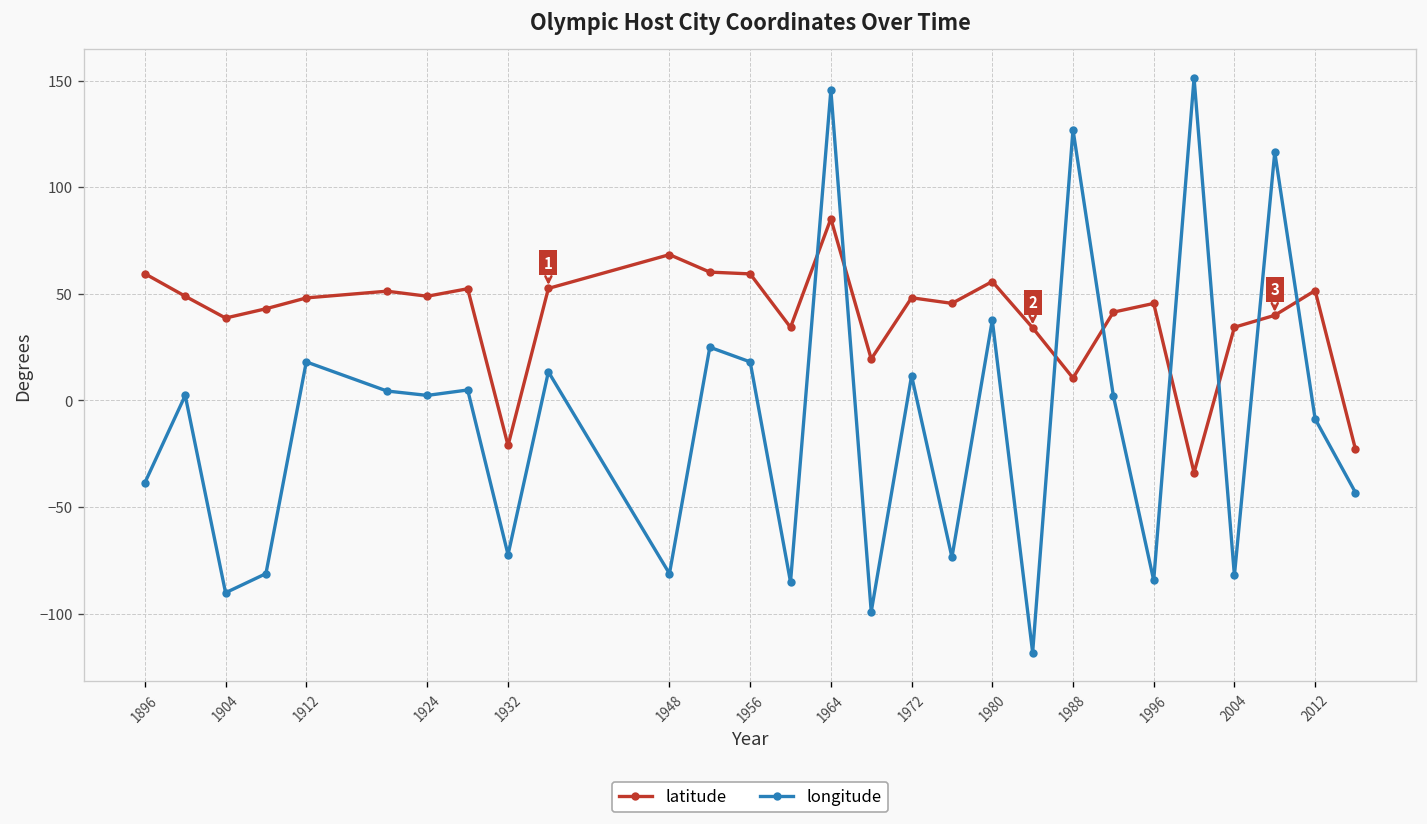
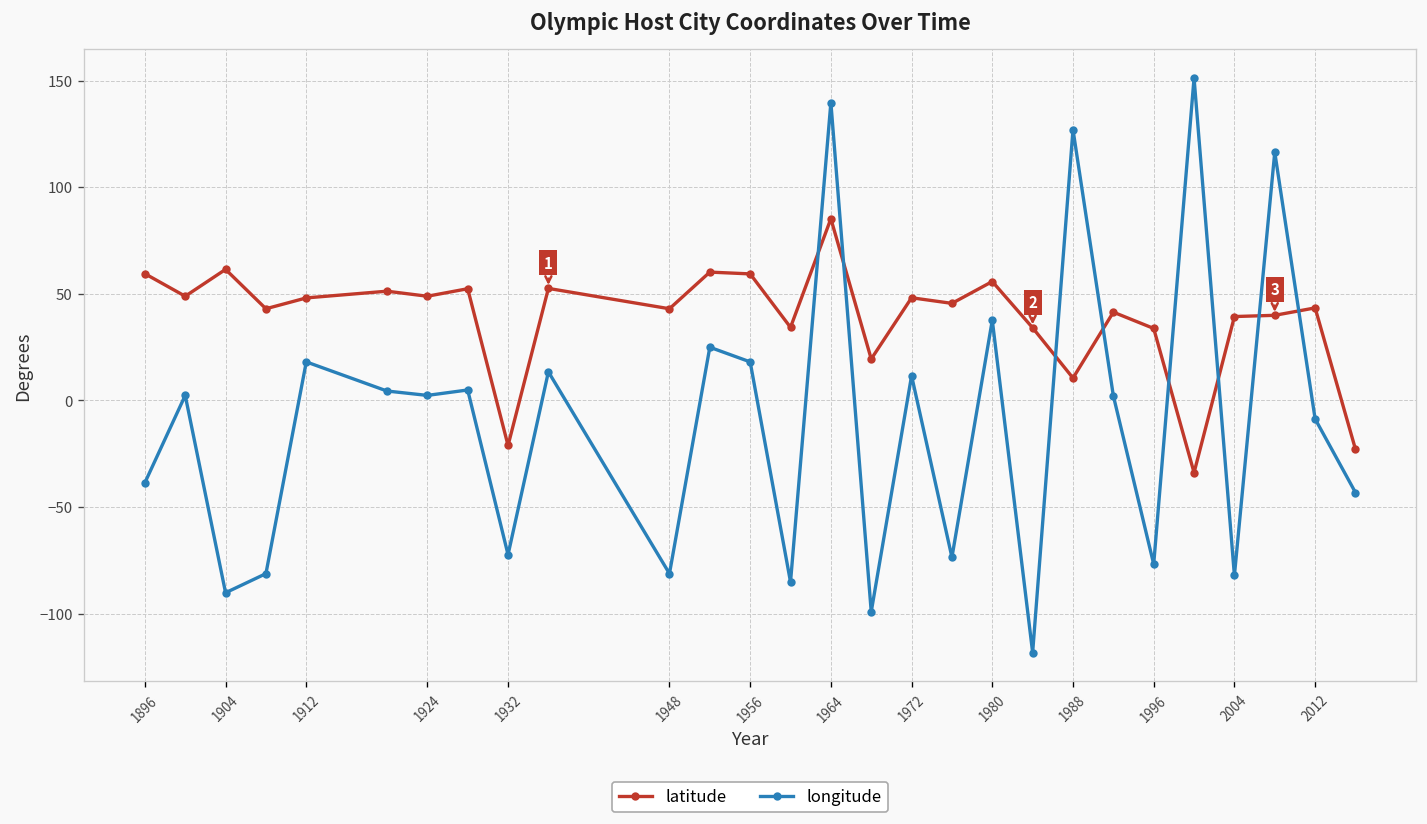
  {
    "latitude": {
      "1896": 59,
-     "1904": 39,
+     "1904": 61,
      "1912": 48,
      "1924": 49,
      "1932": -21,
-     "1948": 68,
+     "1948": 43,
      "1956": 59,
      "1964": 85,
      "1972": 48,
      "1980": 56,
      "1988": 10,
-     "1996": 45,
-     "2004": 34,
-     "2012": 52
+     "1996": 34,
+     "2004": 39,
+     "2012": 43
    },
    "longitude": {
      "1896": -39,
      "1904": -90,
      "1912": 18,
      "1924": 2,
      "1932": -72,
      "1948": -81,
      "1956": 18,
-     "1964": 146,
+     "1964": 140,
      "1972": 12,
      "1980": 38,
      "1988": 127,
-     "1996": -84,
+     "1996": -77,
      "2004": -82,
      "2012": -9
    }
  }
